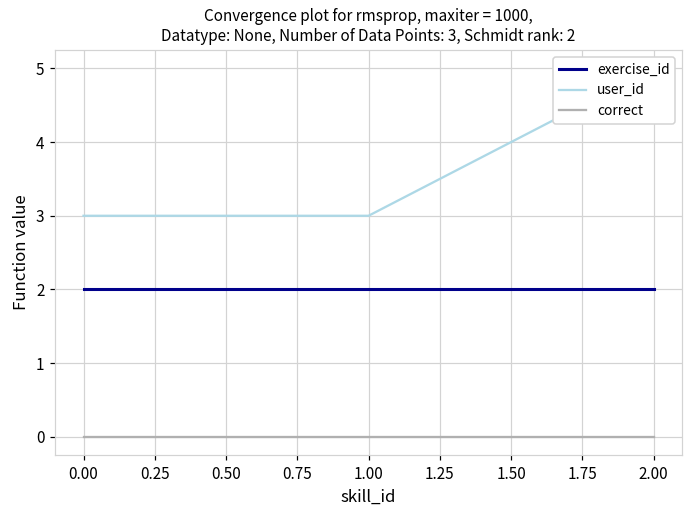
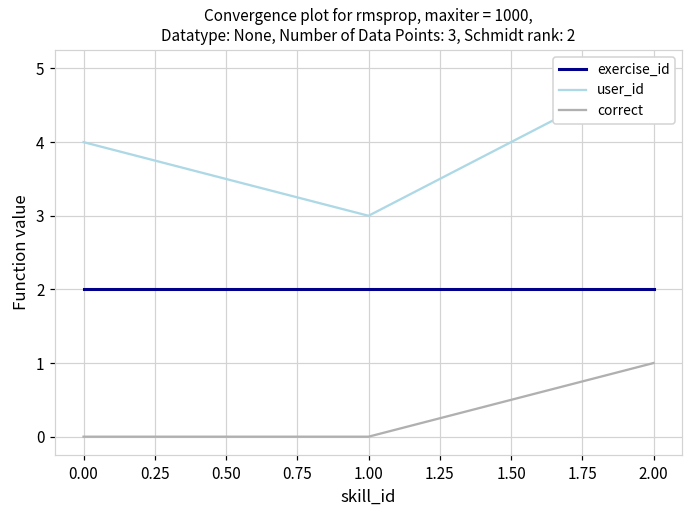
  {
    "exercise_id": {
      "0.00": 2,
      "1.00": 2,
      "2.00": 2
    },
    "user_id": {
-     "0.00": 3,
+     "0.00": 4,
      "1.00": 3
    },
    "correct": {
      "0.00": 0,
      "1.00": 0,
-     "2.00": 0
+     "2.00": 1
    }
  }
